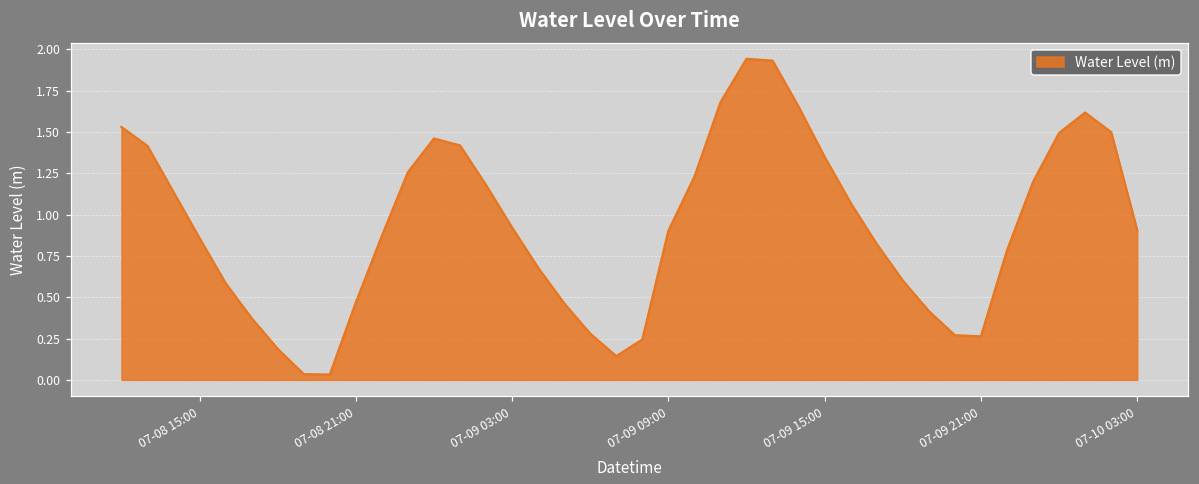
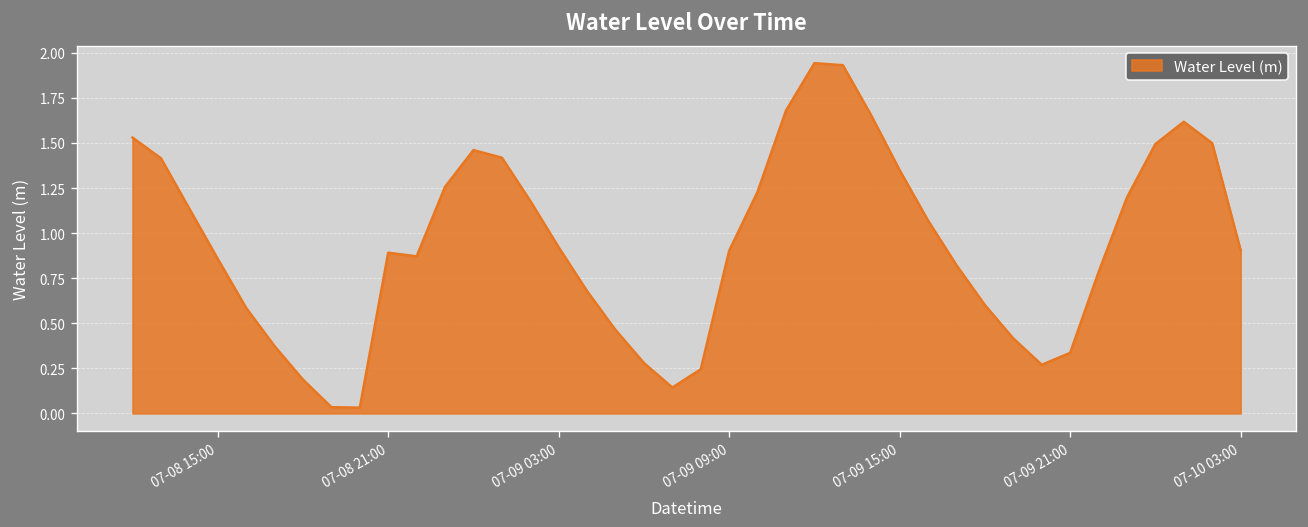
  {
    "07-08 15:00": 0.86,
-   "07-08 21:00": 0.47,
+   "07-08 21:00": 0.89,
    "07-09 03:00": 0.92,
    "07-09 09:00": 0.90,
    "07-09 15:00": 1.35,
-   "07-09 21:00": 0.26,
+   "07-09 21:00": 0.34,
    "07-10 03:00": 0.90
  }
